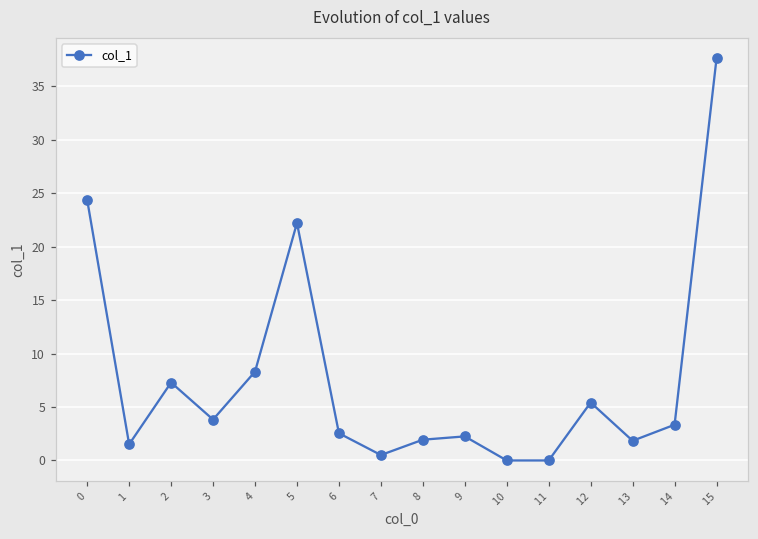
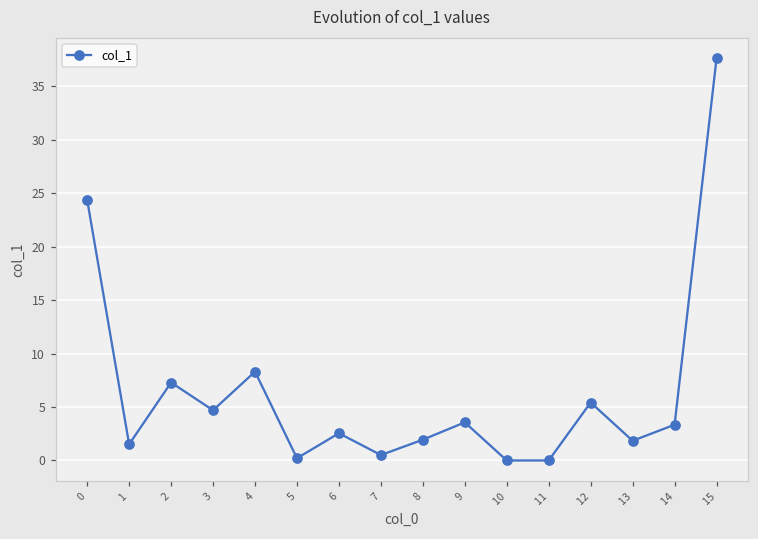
  {
    "0": 24,
    "1": 2,
    "2": 7,
-   "3": 4,
+   "3": 5,
    "4": 8,
-   "5": 22,
+   "5": 0,
    "6": 3,
    "7": 1,
    "8": 2,
-   "9": 2,
+   "9": 4,
    "10": 0,
    "11": 0,
    "12": 5,
    "13": 2,
    "14": 3,
    "15": 38
  }
